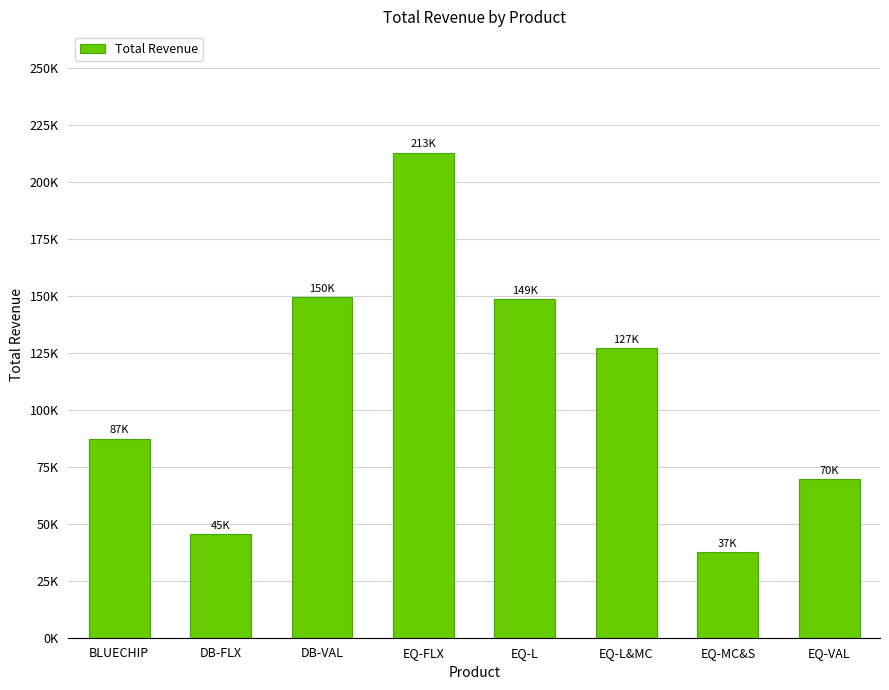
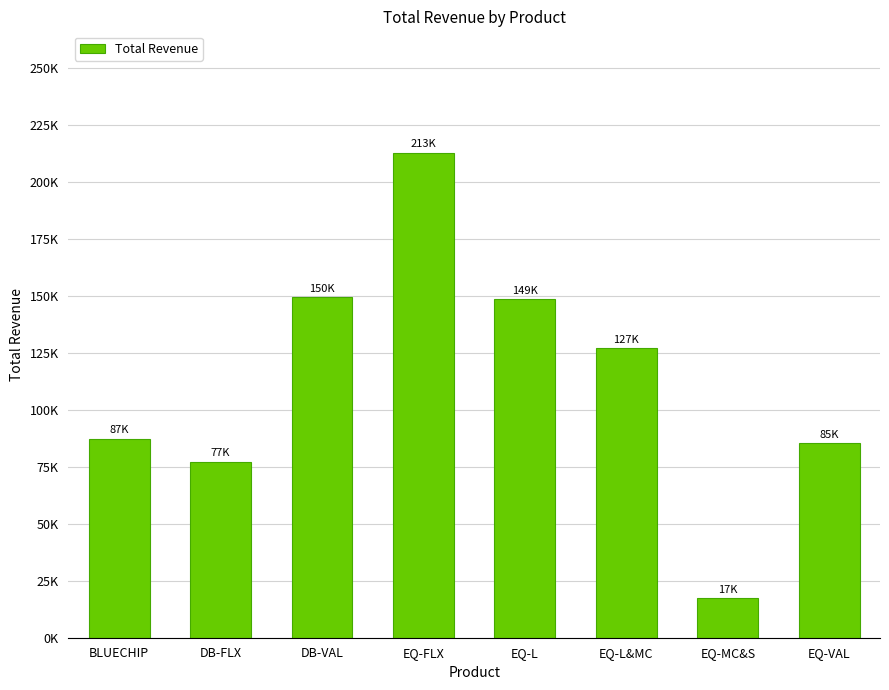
  {
    "BLUECHIP": "87K",
-   "DB-FLX": "45K",
+   "DB-FLX": "77K",
    "DB-VAL": "150K",
    "EQ-FLX": "213K",
    "EQ-L": "149K",
    "EQ-L&MC": "127K",
-   "EQ-MC&S": "37K",
-   "EQ-VAL": "70K"
+   "EQ-MC&S": "17K",
+   "EQ-VAL": "85K"
  }
